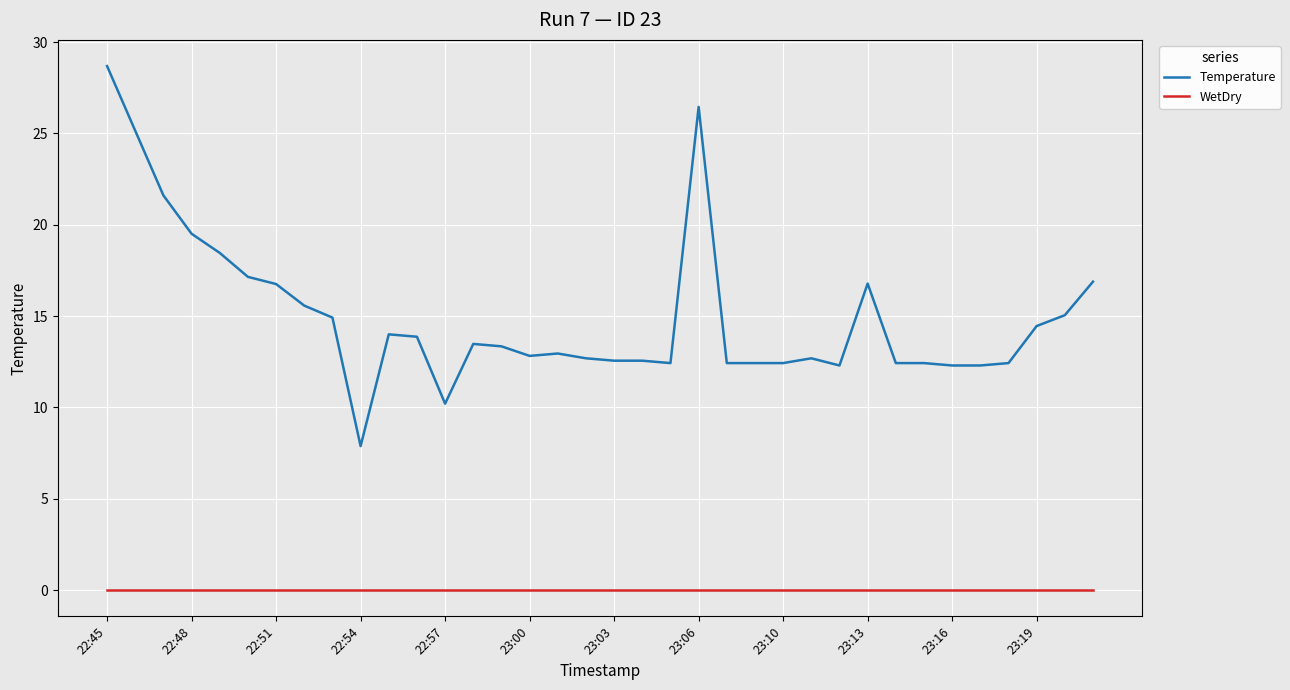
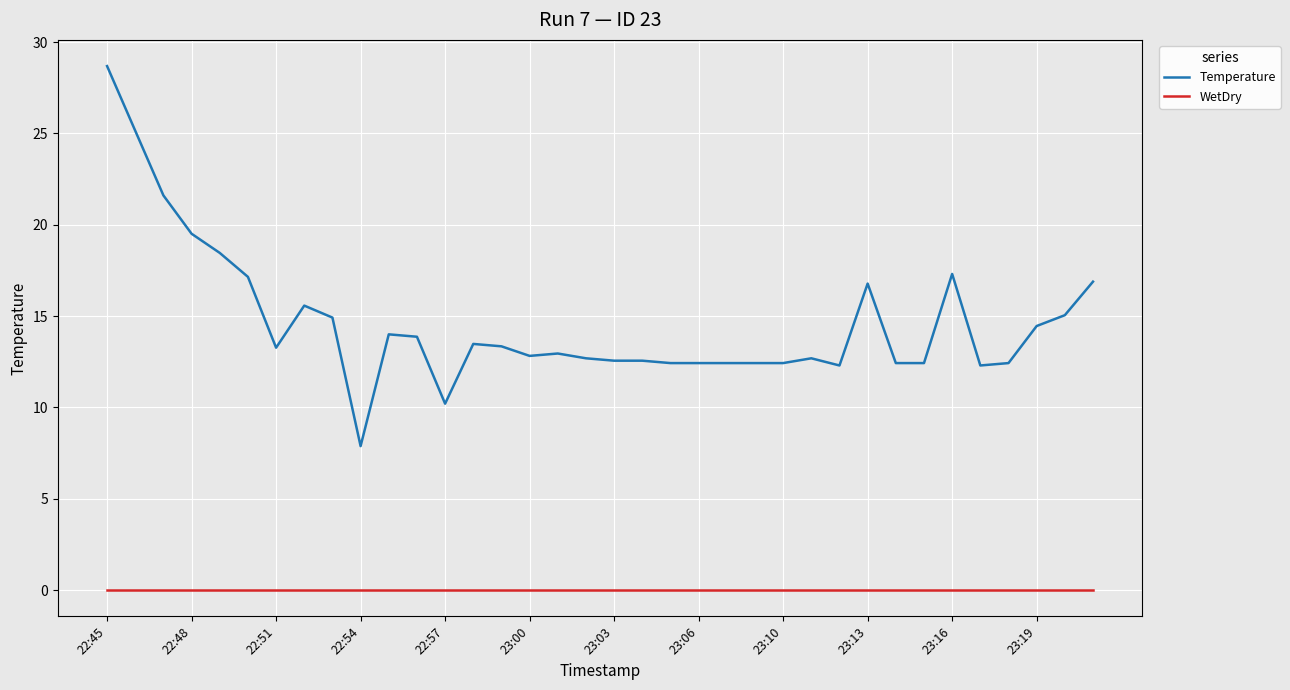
  {
    "Temperature": {
      "22:45": 28.7,
      "22:48": 19.5,
-     "22:51": 16.8,
+     "22:51": 13.3,
      "22:54": 7.9,
      "22:57": 10.2,
      "23:00": 12.8,
      "23:03": 12.6,
-     "23:06": 26.5,
+     "23:06": 12.4,
      "23:10": 12.4,
      "23:13": 16.8,
-     "23:16": 12.3,
+     "23:16": 17.3,
      "23:19": 14.5
    },
    "WetDry": {
      "22:45": 0.0,
      "22:48": 0.0,
      "22:51": 0.0,
      "22:54": 0.0,
      "22:57": 0.0,
      "23:00": 0.0,
      "23:03": 0.0,
      "23:06": 0.0,
      "23:10": 0.0,
      "23:13": 0.0,
      "23:16": 0.0,
      "23:19": 0.0
    }
  }
